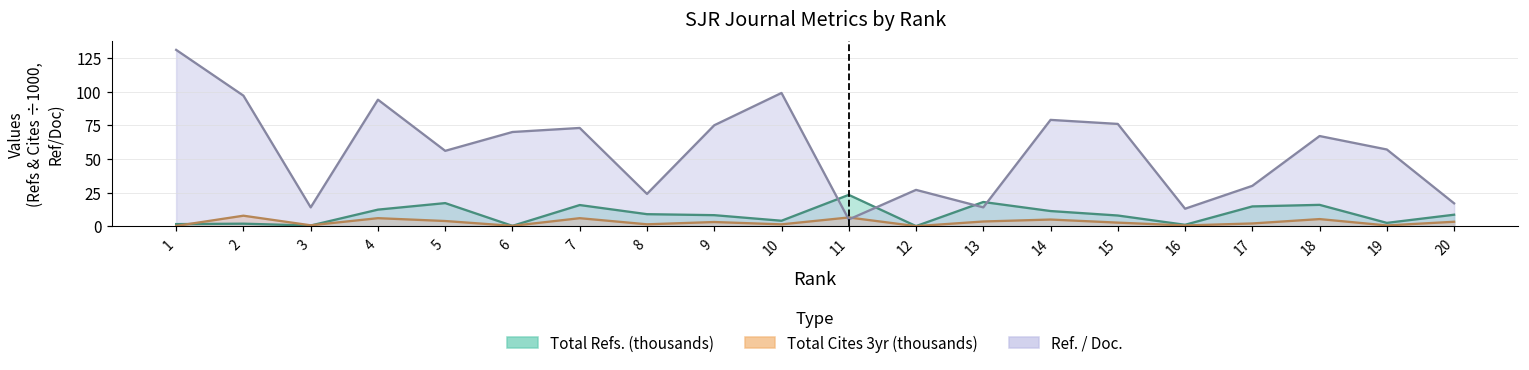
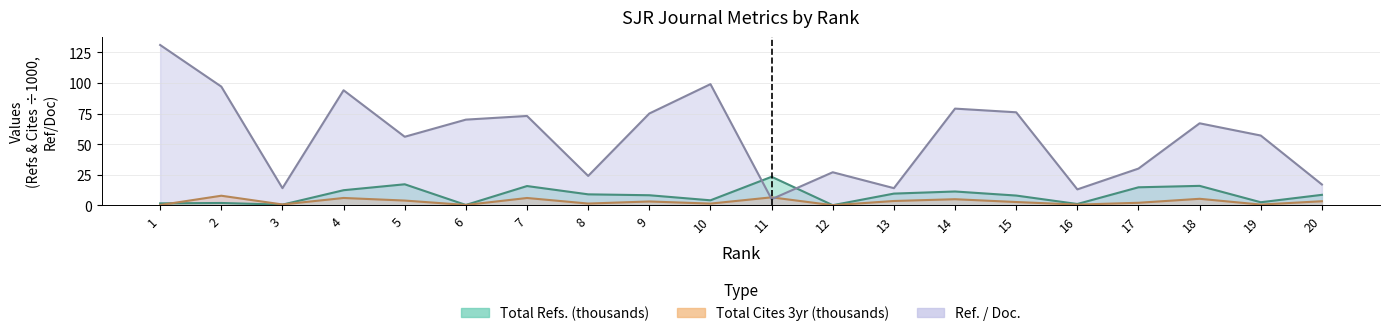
  {
    "Total Refs. (thousands)": {
      "2": 2,
      "4": 12,
      "5": 17,
      "7": 16,
      "8": 9,
      "9": 8,
      "10": 4,
      "11": 23,
-     "13": 18,
+     "13": 10,
      "14": 11,
      "15": 8,
      "17": 15,
      "18": 16,
      "20": 9
    },
    "Total Cites 3yr (thousands)": {
      "2": 8,
      "4": 6,
      "5": 4,
      "7": 6,
      "8": 1,
      "9": 3,
      "10": 1,
      "13": 4,
      "14": 5,
      "15": 3,
      "17": 2,
      "18": 5,
      "20": 3
    },
    "Ref. / Doc.": {
      "1": 131,
      "2": 97,
      "3": 14,
      "4": 94,
      "5": 56,
      "6": 70,
      "7": 73,
      "8": 24,
      "9": 75,
      "10": 99,
      "12": 27,
      "13": 14,
      "14": 79,
      "15": 76,
      "16": 13,
      "17": 30,
      "18": 67,
      "19": 57,
      "20": 17
    }
  }
